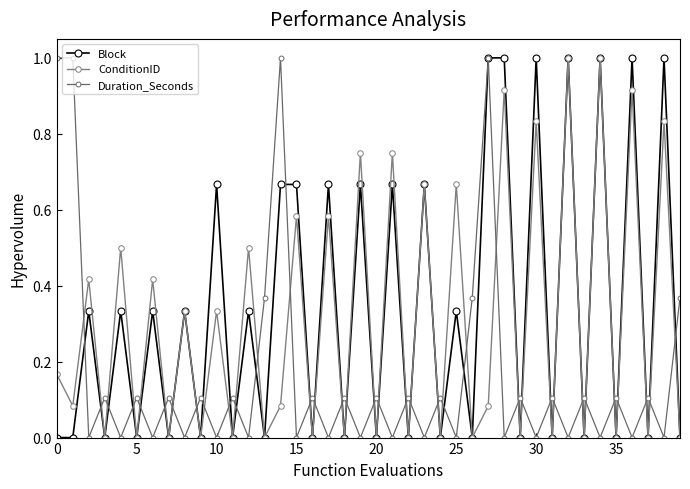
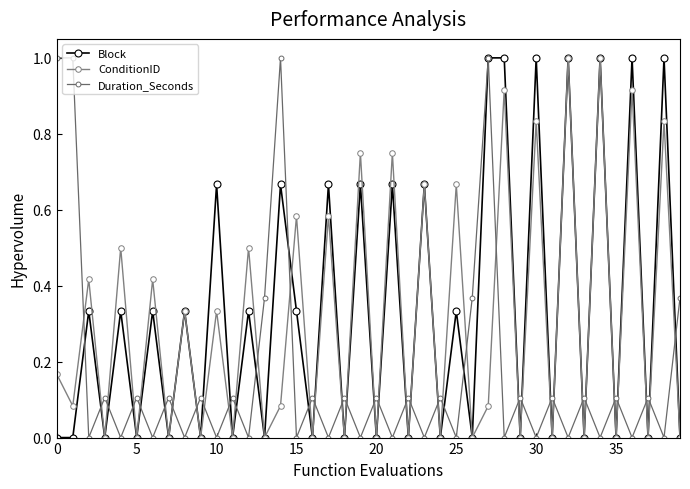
  {
    "Block": {
      "0": 0.00,
      "10": 0.67,
-     "15": 0.67,
+     "15": 0.33,
      "25": 0.33,
      "30": 1.00
    }
  }
